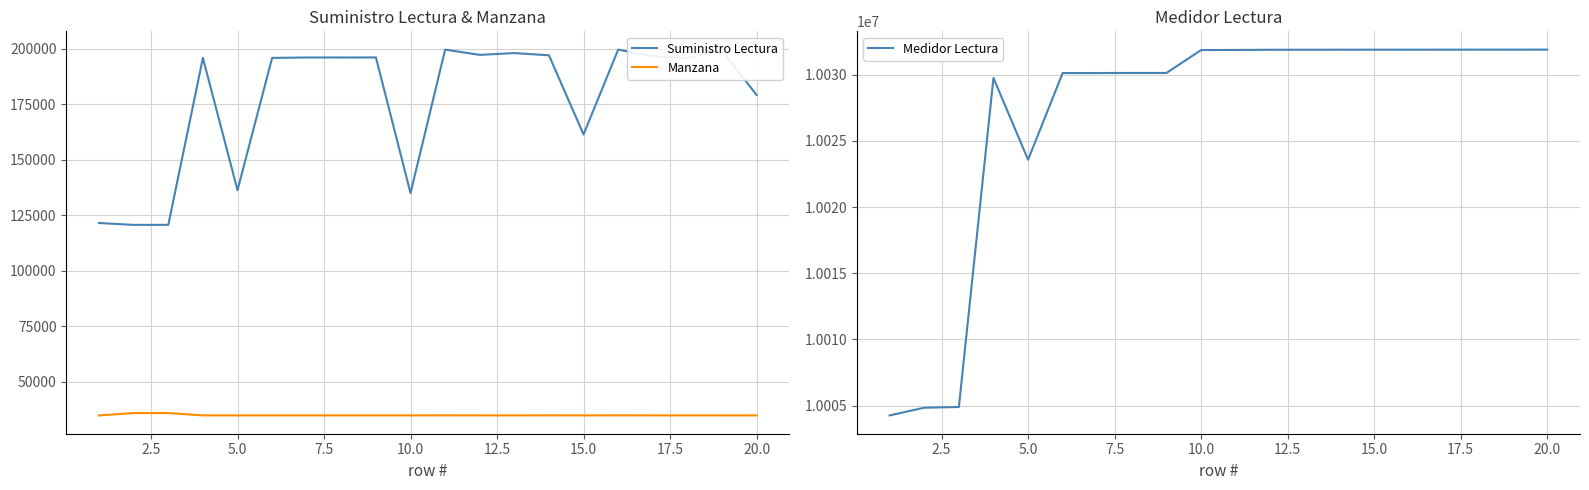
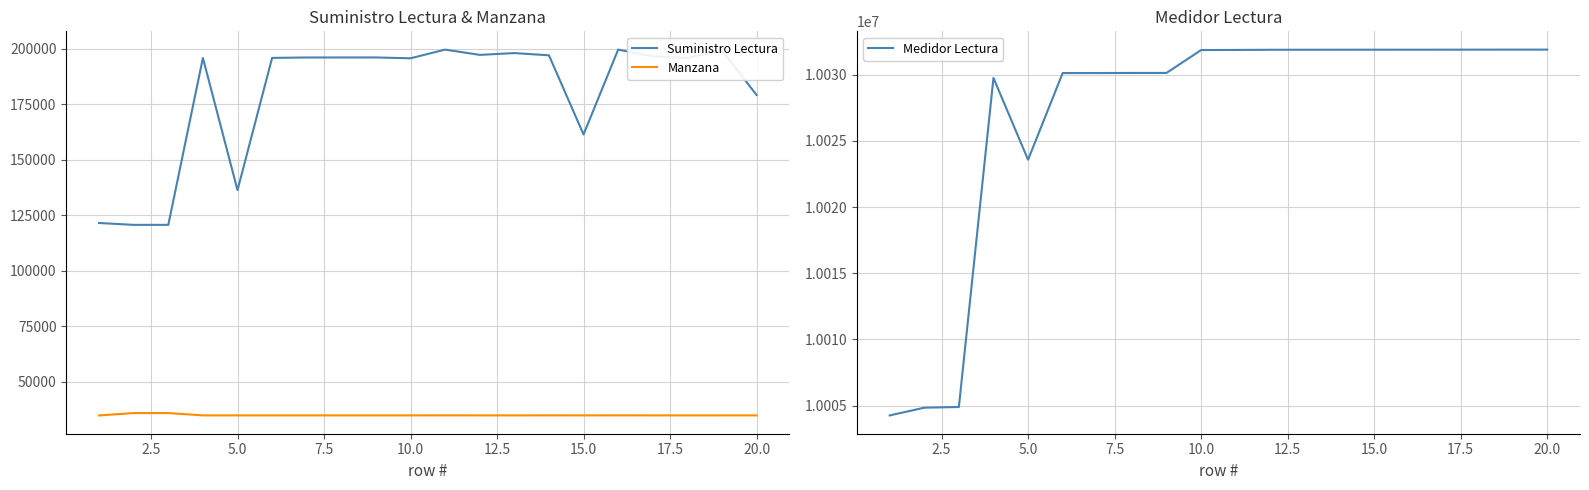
  {
    "Suministro Lectura & Manzana": {
      "Suministro Lectura": {
        "5.0": 136000,
-       "10.0": 135000,
+       "10.0": 196000,
        "15.0": 161000,
        "20.0": 179000
      },
      "Manzana": {
        "5.0": 35000,
        "10.0": 35000,
        "15.0": 35000,
        "20.0": 35000
      }
    },
    "Medidor Lectura": {
      "5.0": 10023600,
      "10.0": 10031900,
      "15.0": 10031900,
      "20.0": 10031900
    }
  }
